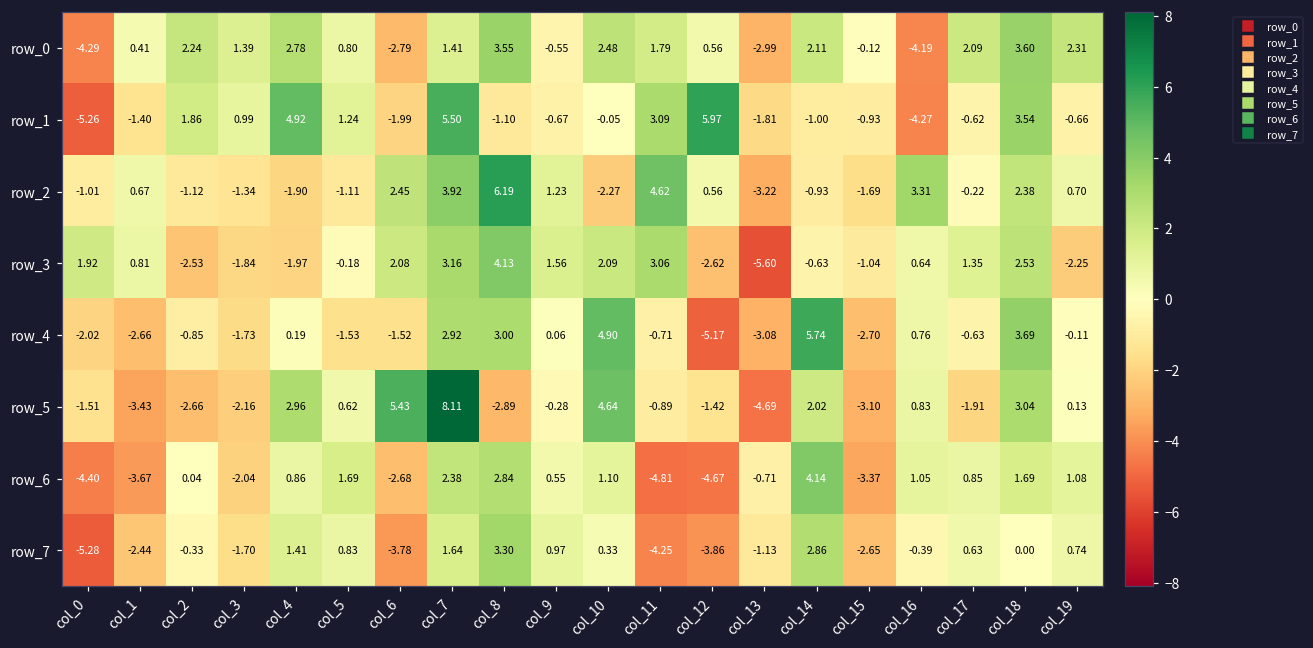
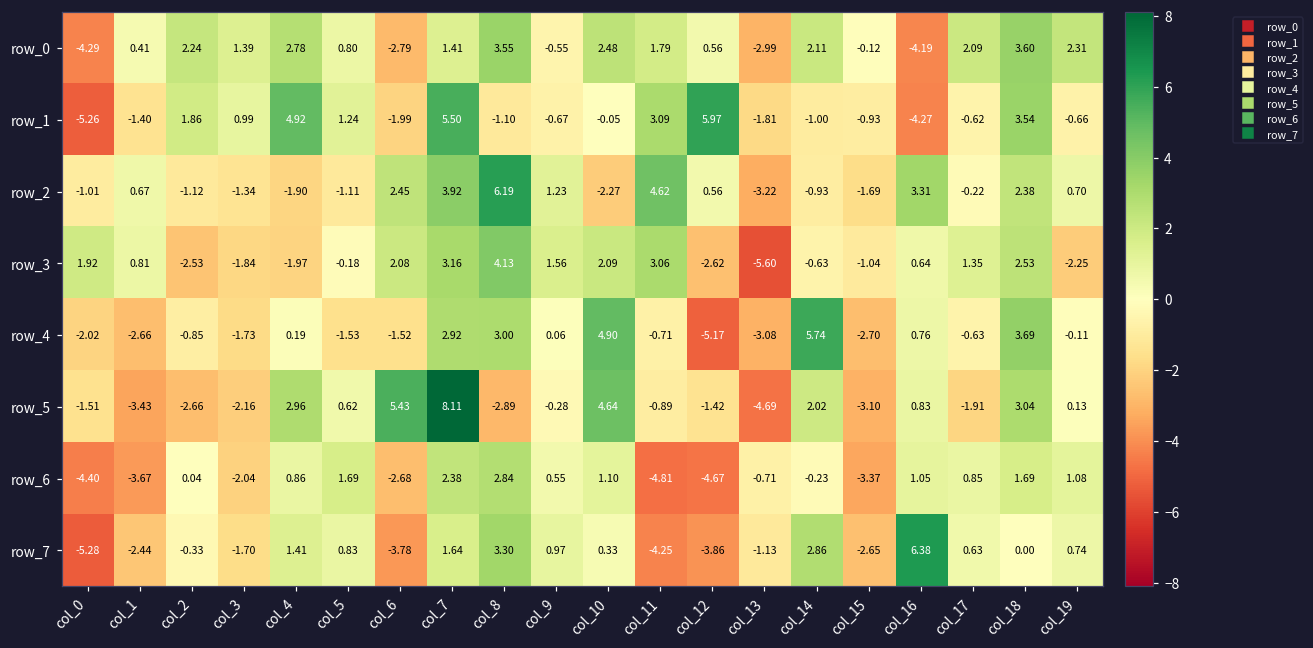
  {
    "row_0": {
      "col_0": -4.29,
      "col_1": 0.41,
      "col_2": 2.24,
      "col_3": 1.39,
      "col_4": 2.78,
      "col_5": 0.80,
      "col_6": -2.79,
      "col_7": 1.41,
      "col_8": 3.55,
      "col_9": -0.55,
      "col_10": 2.48,
      "col_11": 1.79,
      "col_12": 0.56,
      "col_13": -2.99,
      "col_14": 2.11,
      "col_15": -0.12,
      "col_16": -4.19,
      "col_17": 2.09,
      "col_18": 3.60,
      "col_19": 2.31
    },
    "row_1": {
      "col_0": -5.26,
      "col_1": -1.40,
      "col_2": 1.86,
      "col_3": 0.99,
      "col_4": 4.92,
      "col_5": 1.24,
      "col_6": -1.99,
      "col_7": 5.50,
      "col_8": -1.10,
      "col_9": -0.67,
      "col_10": -0.05,
      "col_11": 3.09,
      "col_12": 5.97,
      "col_13": -1.81,
      "col_14": -1.00,
      "col_15": -0.93,
      "col_16": -4.27,
      "col_17": -0.62,
      "col_18": 3.54,
      "col_19": -0.66
    },
    "row_2": {
      "col_0": -1.01,
      "col_1": 0.67,
      "col_2": -1.12,
      "col_3": -1.34,
      "col_4": -1.90,
      "col_5": -1.11,
      "col_6": 2.45,
      "col_7": 3.92,
      "col_8": 6.19,
      "col_9": 1.23,
      "col_10": -2.27,
      "col_11": 4.62,
      "col_12": 0.56,
      "col_13": -3.22,
      "col_14": -0.93,
      "col_15": -1.69,
      "col_16": 3.31,
      "col_17": -0.22,
      "col_18": 2.38,
      "col_19": 0.70
    },
    "row_3": {
      "col_0": 1.92,
      "col_1": 0.81,
      "col_2": -2.53,
      "col_3": -1.84,
      "col_4": -1.97,
      "col_5": -0.18,
      "col_6": 2.08,
      "col_7": 3.16,
      "col_8": 4.13,
      "col_9": 1.56,
      "col_10": 2.09,
      "col_11": 3.06,
      "col_12": -2.62,
      "col_13": -5.60,
      "col_14": -0.63,
      "col_15": -1.04,
      "col_16": 0.64,
      "col_17": 1.35,
      "col_18": 2.53,
      "col_19": -2.25
    },
    "row_4": {
      "col_0": -2.02,
      "col_1": -2.66,
      "col_2": -0.85,
      "col_3": -1.73,
      "col_4": 0.19,
      "col_5": -1.53,
      "col_6": -1.52,
      "col_7": 2.92,
      "col_8": 3.00,
      "col_9": 0.06,
      "col_10": 4.90,
      "col_11": -0.71,
      "col_12": -5.17,
      "col_13": -3.08,
      "col_14": 5.74,
      "col_15": -2.70,
      "col_16": 0.76,
      "col_17": -0.63,
      "col_18": 3.69,
      "col_19": -0.11
    },
    "row_5": {
      "col_0": -1.51,
      "col_1": -3.43,
      "col_2": -2.66,
      "col_3": -2.16,
      "col_4": 2.96,
      "col_5": 0.62,
      "col_6": 5.43,
      "col_7": 8.11,
      "col_8": -2.89,
      "col_9": -0.28,
      "col_10": 4.64,
      "col_11": -0.89,
      "col_12": -1.42,
      "col_13": -4.69,
      "col_14": 2.02,
      "col_15": -3.10,
      "col_16": 0.83,
      "col_17": -1.91,
      "col_18": 3.04,
      "col_19": 0.13
    },
    "row_6": {
      "col_0": -4.40,
      "col_1": -3.67,
      "col_2": 0.04,
      "col_3": -2.04,
      "col_4": 0.86,
      "col_5": 1.69,
      "col_6": -2.68,
      "col_7": 2.38,
      "col_8": 2.84,
      "col_9": 0.55,
      "col_10": 1.10,
      "col_11": -4.81,
      "col_12": -4.67,
      "col_13": -0.71,
-     "col_14": 4.14,
+     "col_14": -0.23,
      "col_15": -3.37,
      "col_16": 1.05,
      "col_17": 0.85,
      "col_18": 1.69,
      "col_19": 1.08
    },
    "row_7": {
      "col_0": -5.28,
      "col_1": -2.44,
      "col_2": -0.33,
      "col_3": -1.70,
      "col_4": 1.41,
      "col_5": 0.83,
      "col_6": -3.78,
      "col_7": 1.64,
      "col_8": 3.30,
      "col_9": 0.97,
      "col_10": 0.33,
      "col_11": -4.25,
      "col_12": -3.86,
      "col_13": -1.13,
      "col_14": 2.86,
      "col_15": -2.65,
-     "col_16": -0.39,
+     "col_16": 6.38,
      "col_17": 0.63,
      "col_18": 0.00,
      "col_19": 0.74
    }
  }
